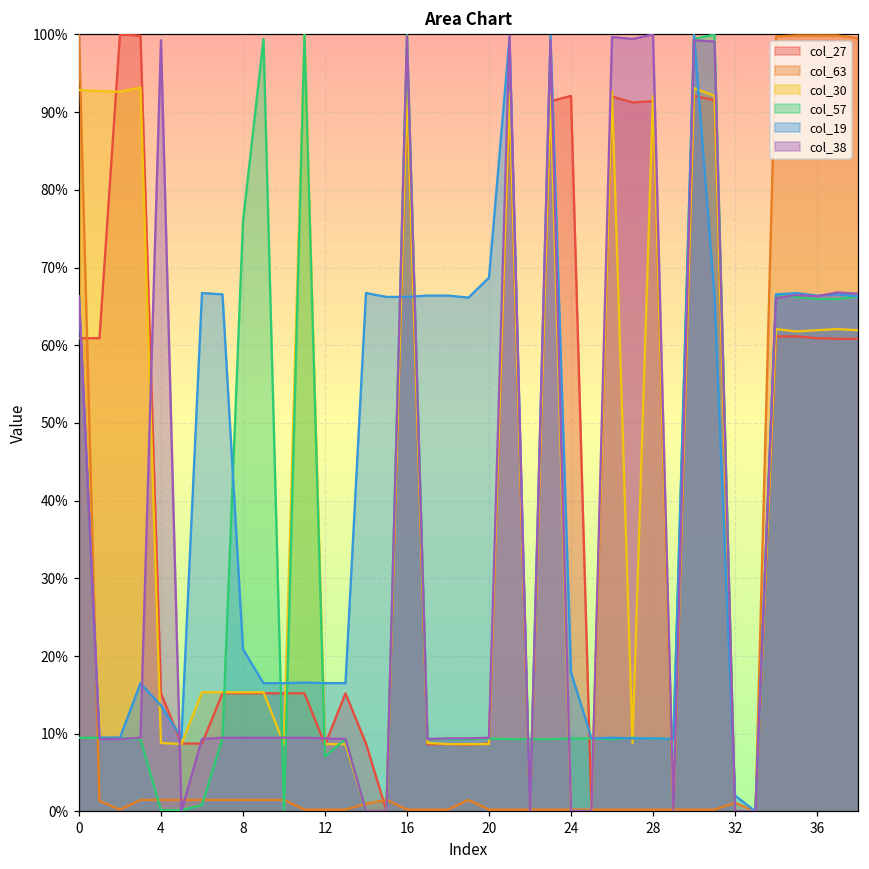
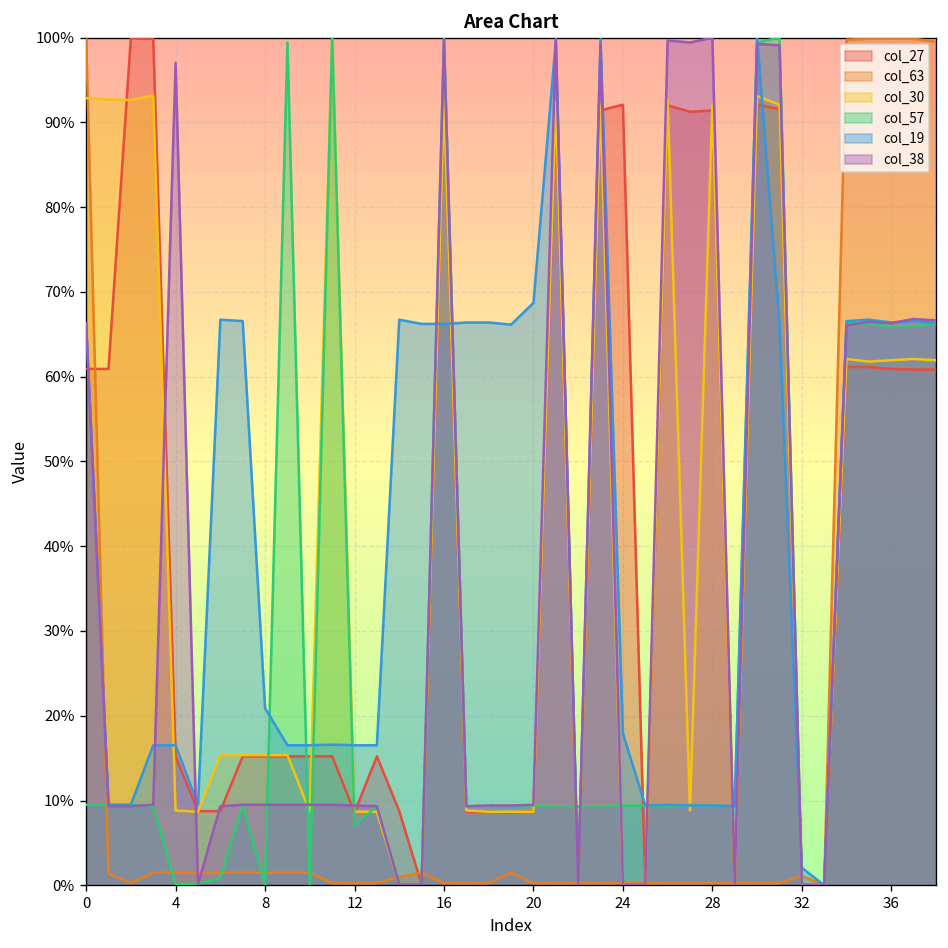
  {
    "col_57": {
      "0": "9%",
      "4": "0%",
-     "8": "76%",
+     "8": "0%",
      "12": "7%",
      "24": "9%"
    },
    "col_19": {
-     "4": "14%",
+     "4": "17%",
      "8": "21%",
      "12": "17%",
      "16": "66%",
      "20": "69%",
      "24": "18%",
      "32": "2%"
    },
    "col_38": {
-     "4": "99%",
+     "4": "97%",
      "8": "9%",
      "12": "9%",
      "28": "100%"
    }
  }
